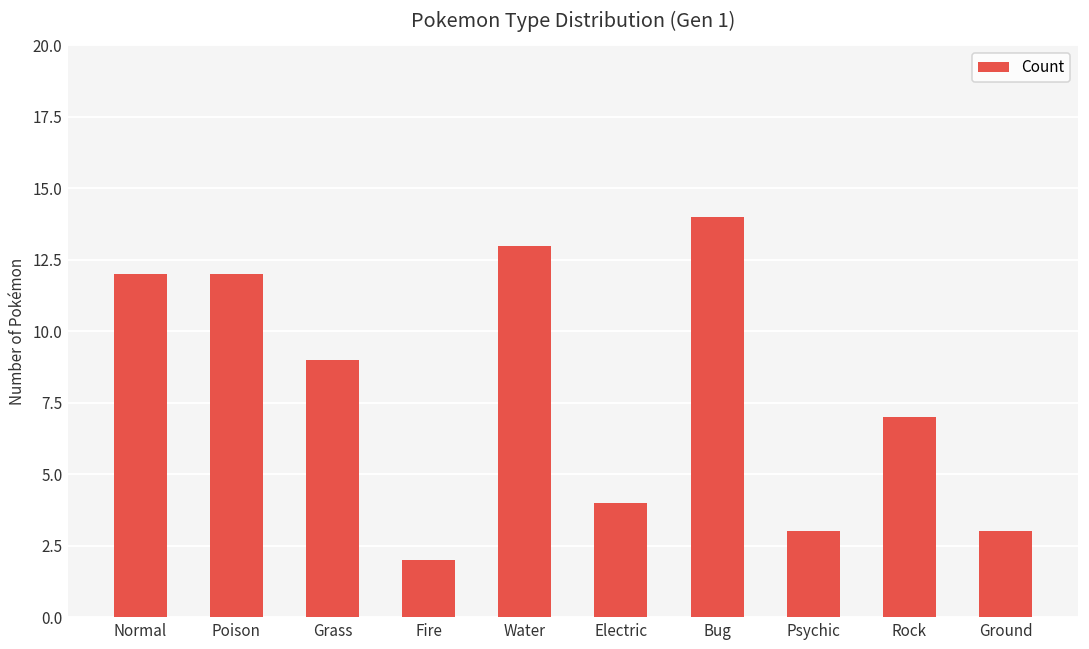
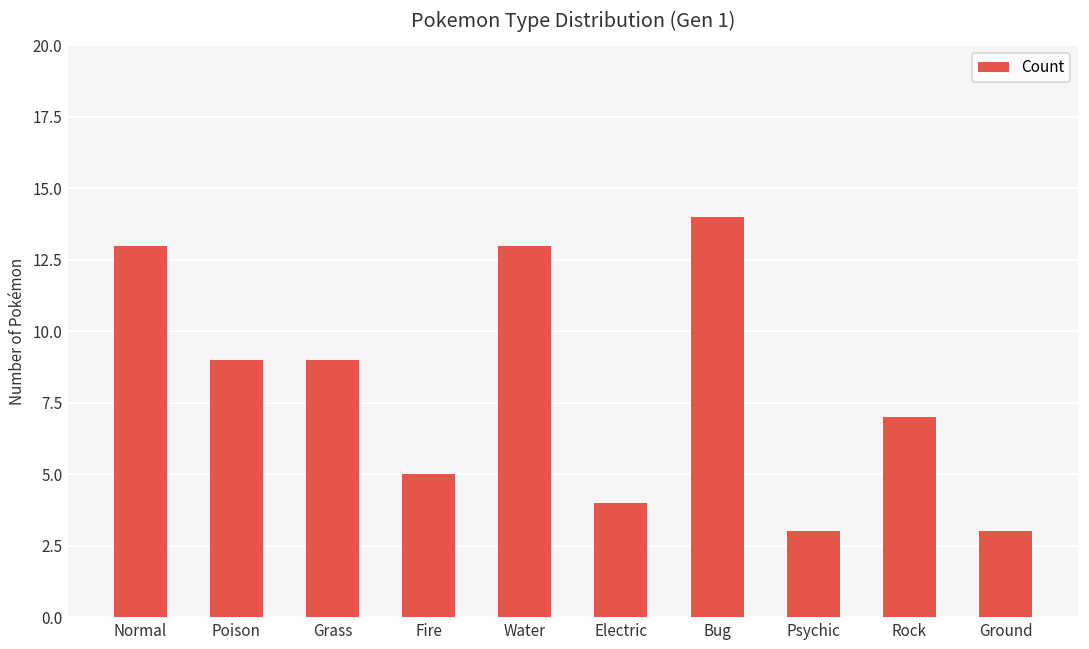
  {
-   "Normal": 12,
-   "Poison": 12,
+   "Normal": 13,
+   "Poison": 9,
    "Grass": 9,
-   "Fire": 2,
+   "Fire": 5,
    "Water": 13,
    "Electric": 4,
    "Bug": 14,
    "Psychic": 3,
    "Rock": 7,
    "Ground": 3
  }
